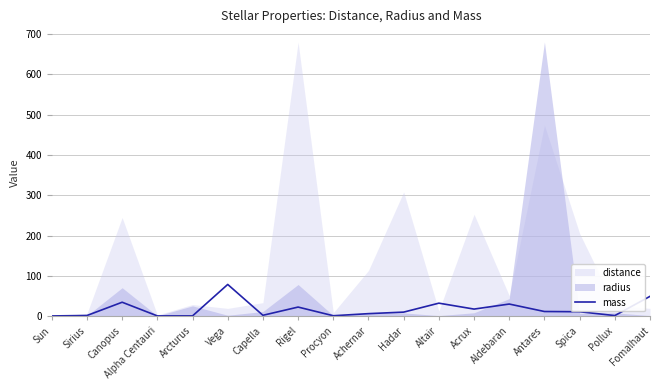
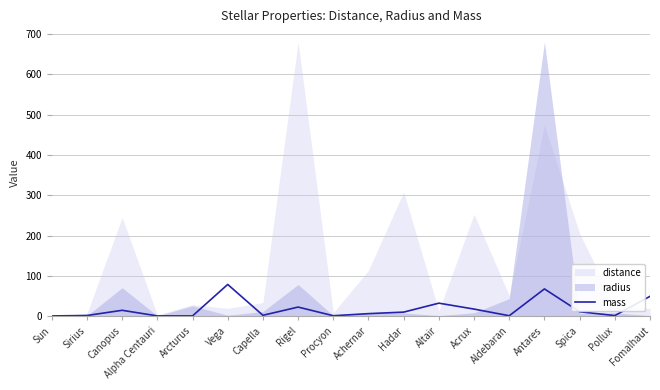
  {
    "mass": {
-     "Canopus": 40,
+     "Canopus": 20,
      "Arcturus": 0,
      "Vega": 80,
      "Capella": 0,
      "Rigel": 20,
      "Altair": 30,
      "Acrux": 20,
-     "Aldebaran": 30,
-     "Antares": 10,
+     "Aldebaran": 0,
+     "Antares": 70,
      "Pollux": 0,
      "Fomalhaut": 50
    }
  }
